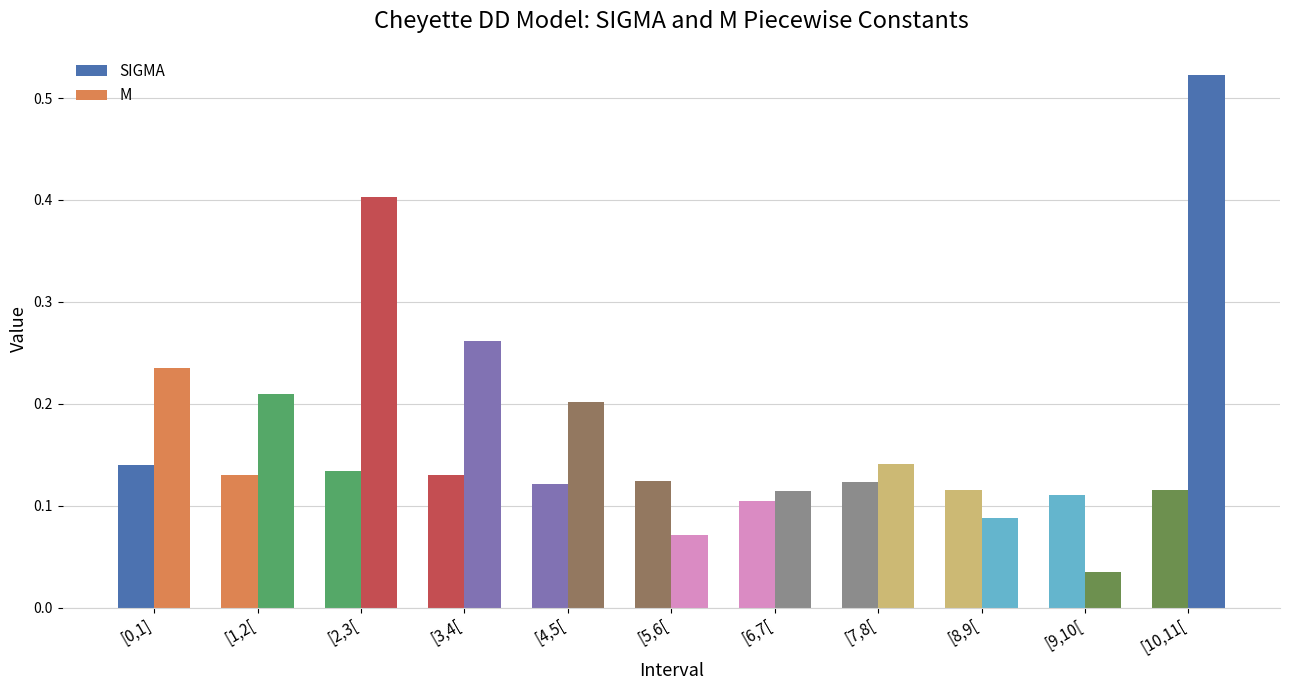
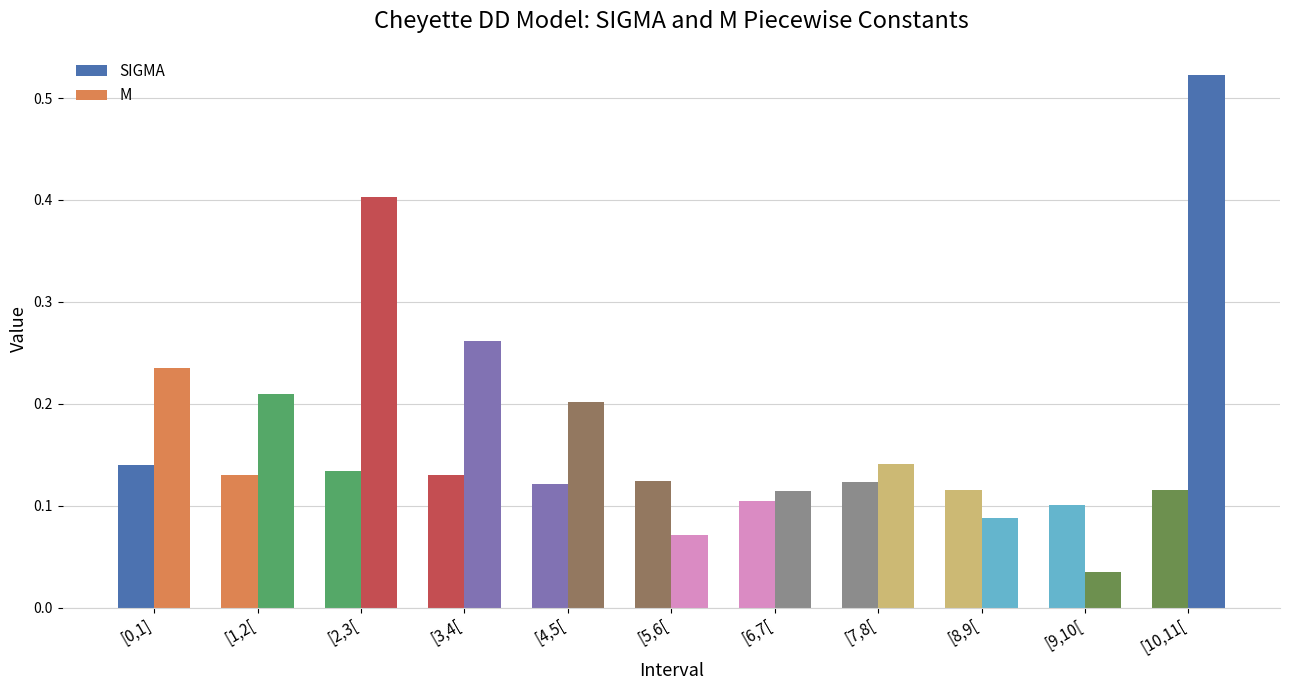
  {
    "SIGMA": {
      "[0,1]": 0.140,
      "[1,2[": 0.130,
      "[2,3[": 0.134,
      "[3,4[": 0.130,
      "[4,5[": 0.121,
      "[5,6[": 0.124,
      "[6,7[": 0.105,
      "[7,8[": 0.123,
      "[8,9[": 0.115,
-     "[9,10[": 0.111,
+     "[9,10[": 0.100,
      "[10,11[": 0.116
    },
    "M": {
      "[0,1]": 0.235,
      "[1,2[": 0.209,
      "[2,3[": 0.403,
      "[3,4[": 0.261,
      "[4,5[": 0.202,
      "[5,6[": 0.072,
      "[6,7[": 0.114,
      "[7,8[": 0.141,
      "[8,9[": 0.088,
      "[9,10[": 0.035,
      "[10,11[": 0.522
    }
  }
